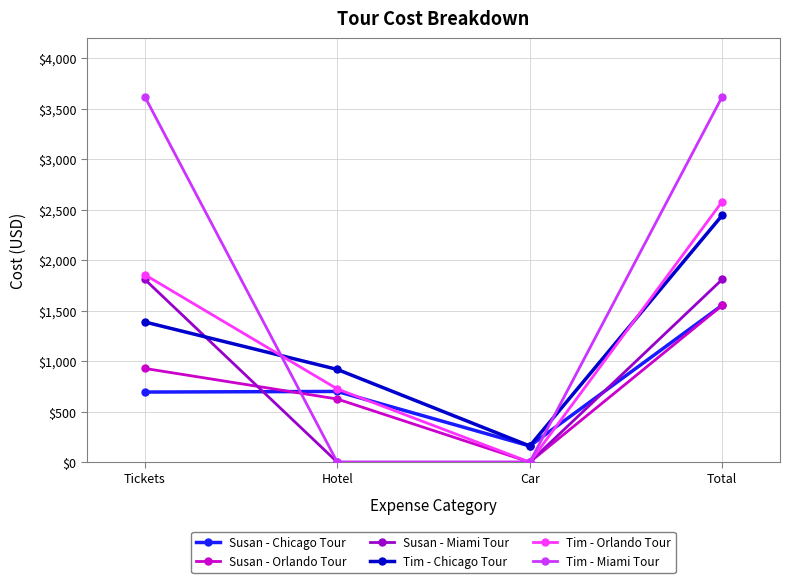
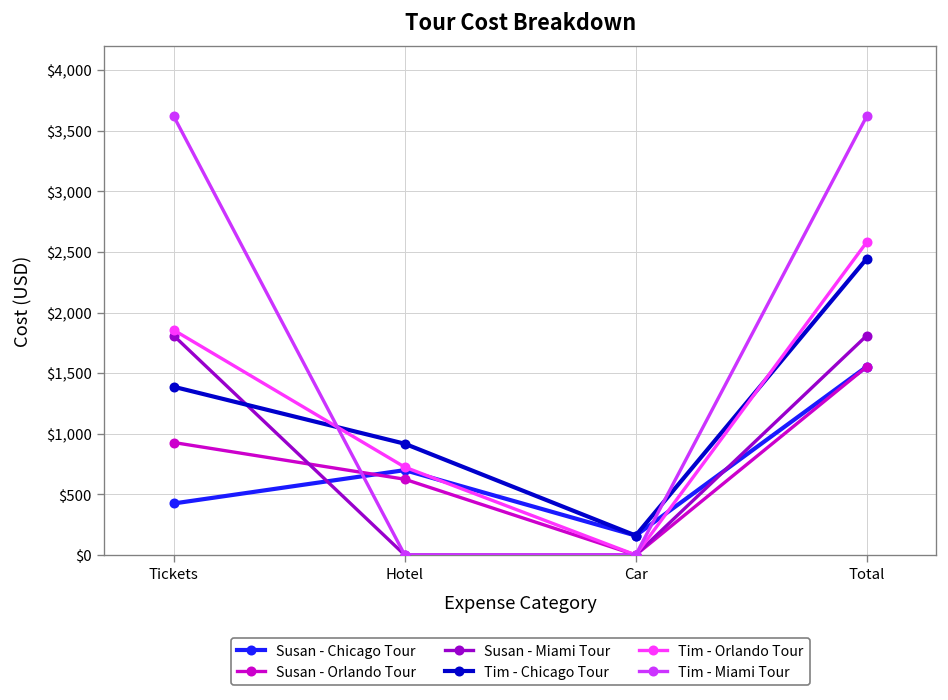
  {
    "Susan - Chicago Tour": {
-     "Tickets": "$690"
+     "Tickets": "$430"
    },
    "Tim - Chicago Tour": {
      "Tickets": "$1,390",
      "Hotel": "$920",
      "Total": "$2,450"
    }
  }
